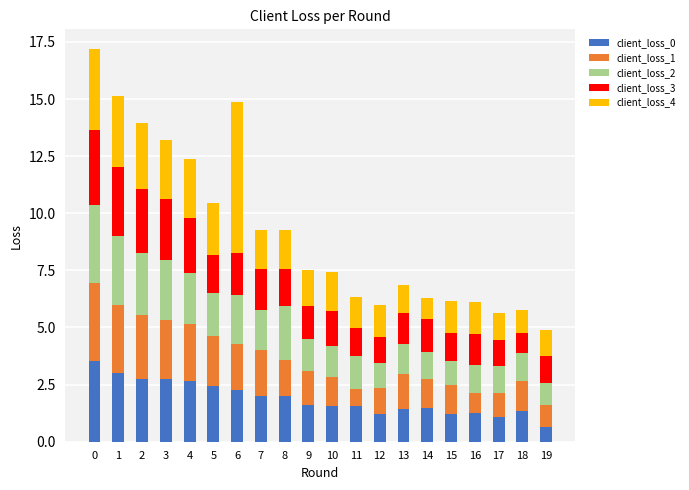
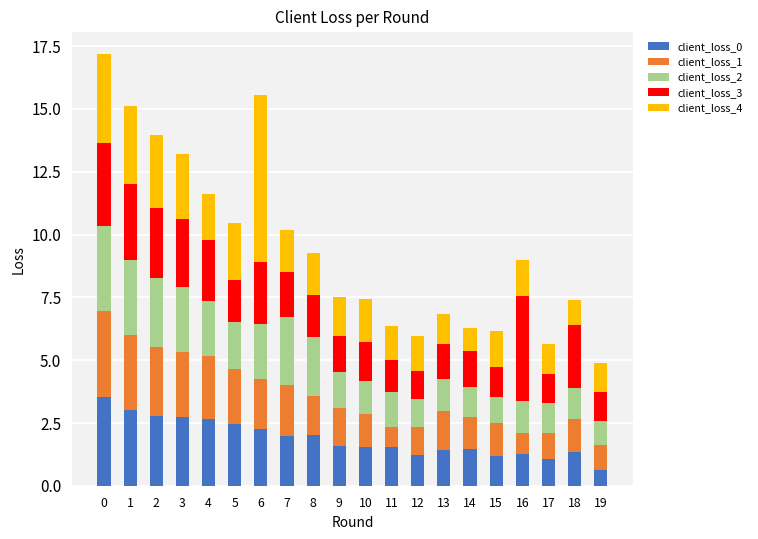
  {
    "client_loss_0": {
      "0": 3.5,
      "1": 3.0,
      "2": 2.8,
      "3": 2.7,
      "4": 2.7,
      "5": 2.4,
      "6": 2.3,
      "7": 2.0,
      "8": 2.0,
      "9": 1.6,
      "10": 1.5,
      "11": 1.6,
      "12": 1.2,
      "13": 1.4,
      "14": 1.5,
      "15": 1.2,
      "16": 1.3,
      "17": 1.1,
      "18": 1.3,
      "19": 0.6
    },
    "client_loss_1": {
      "0": 3.4,
      "1": 3.0,
      "2": 2.8,
      "3": 2.6,
      "4": 2.5,
      "5": 2.2,
      "6": 2.0,
      "7": 2.0,
      "8": 1.6,
      "9": 1.5,
      "10": 1.3,
      "11": 0.8,
      "12": 1.1,
      "13": 1.5,
      "14": 1.3,
      "15": 1.3,
      "16": 0.8,
      "17": 1.0,
      "18": 1.3,
      "19": 1.0
    },
    "client_loss_2": {
      "0": 3.4,
      "1": 3.0,
      "2": 2.7,
      "3": 2.6,
      "4": 2.2,
      "5": 1.9,
      "6": 2.2,
-     "7": 1.8,
+     "7": 2.7,
      "8": 2.4,
      "9": 1.4,
      "10": 1.3,
      "11": 1.4,
      "12": 1.1,
      "13": 1.3,
      "14": 1.2,
      "15": 1.0,
      "16": 1.2,
      "17": 1.2,
      "18": 1.2,
      "19": 1.0
    },
    "client_loss_3": {
      "0": 3.3,
      "1": 3.0,
      "2": 2.8,
      "3": 2.7,
      "4": 2.4,
      "5": 1.7,
-     "6": 1.8,
+     "6": 2.5,
      "7": 1.8,
      "8": 1.6,
      "9": 1.4,
      "10": 1.5,
      "11": 1.2,
      "12": 1.1,
      "13": 1.4,
      "14": 1.4,
      "15": 1.2,
-     "16": 1.3,
+     "16": 4.2,
      "17": 1.1,
-     "18": 0.9,
+     "18": 2.5,
      "19": 1.2
    },
    "client_loss_4": {
      "0": 3.5,
      "1": 3.1,
      "2": 2.9,
      "3": 2.6,
-     "4": 2.6,
+     "4": 1.8,
      "5": 2.3,
      "6": 6.6,
      "7": 1.7,
      "8": 1.7,
      "9": 1.6,
      "10": 1.7,
      "11": 1.4,
      "12": 1.4,
      "13": 1.2,
      "14": 0.9,
      "15": 1.4,
      "16": 1.4,
      "17": 1.2,
      "18": 1.0,
      "19": 1.1
    }
  }
